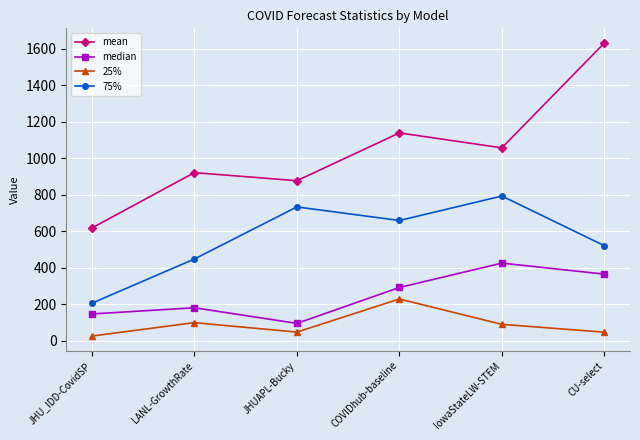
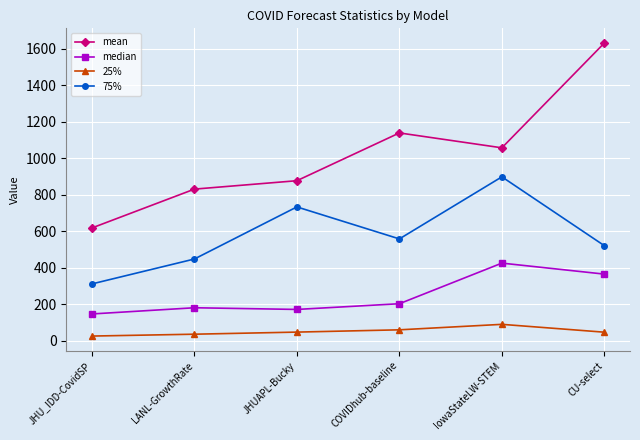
  {
    "mean": {
      "JHU_IDD-CovidSP": 620,
-     "LANL-GrowthRate": 920,
+     "LANL-GrowthRate": 830,
      "JHUAPL-Bucky": 880,
      "COVIDhub-baseline": 1140,
      "IowaStateLW-STEM": 1060,
      "CU-select": 1630
    },
    "median": {
      "JHU_IDD-CovidSP": 150,
      "LANL-GrowthRate": 180,
-     "JHUAPL-Bucky": 100,
-     "COVIDhub-baseline": 290,
+     "JHUAPL-Bucky": 170,
+     "COVIDhub-baseline": 200,
      "IowaStateLW-STEM": 430,
      "CU-select": 370
    },
    "25%": {
      "JHU_IDD-CovidSP": 30,
-     "LANL-GrowthRate": 100,
+     "LANL-GrowthRate": 40,
      "JHUAPL-Bucky": 50,
-     "COVIDhub-baseline": 230,
+     "COVIDhub-baseline": 60,
      "IowaStateLW-STEM": 90,
      "CU-select": 50
    },
    "75%": {
-     "JHU_IDD-CovidSP": 210,
+     "JHU_IDD-CovidSP": 310,
      "LANL-GrowthRate": 450,
      "JHUAPL-Bucky": 730,
-     "COVIDhub-baseline": 660,
-     "IowaStateLW-STEM": 790,
+     "COVIDhub-baseline": 560,
+     "IowaStateLW-STEM": 900,
      "CU-select": 520
    }
  }
